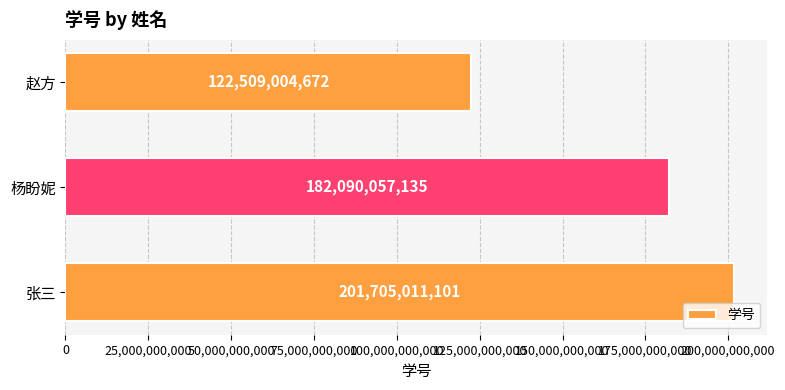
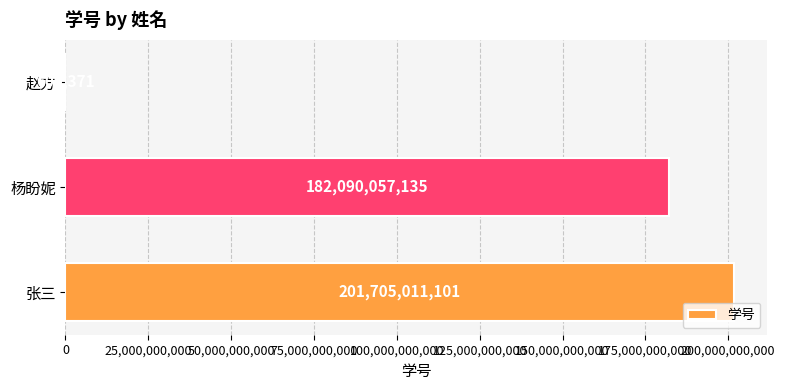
  {
-   "赵方": "123,000,000,000"
+   "赵方": "0"
  }
